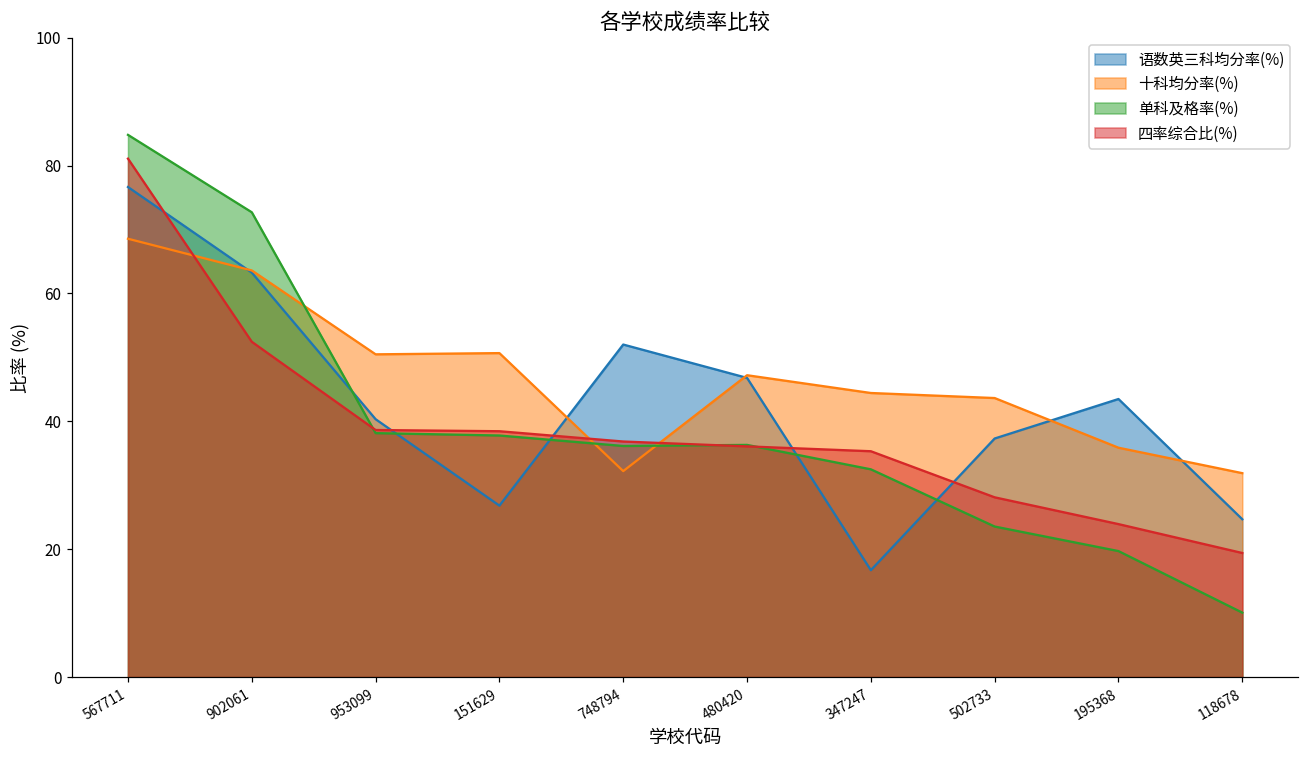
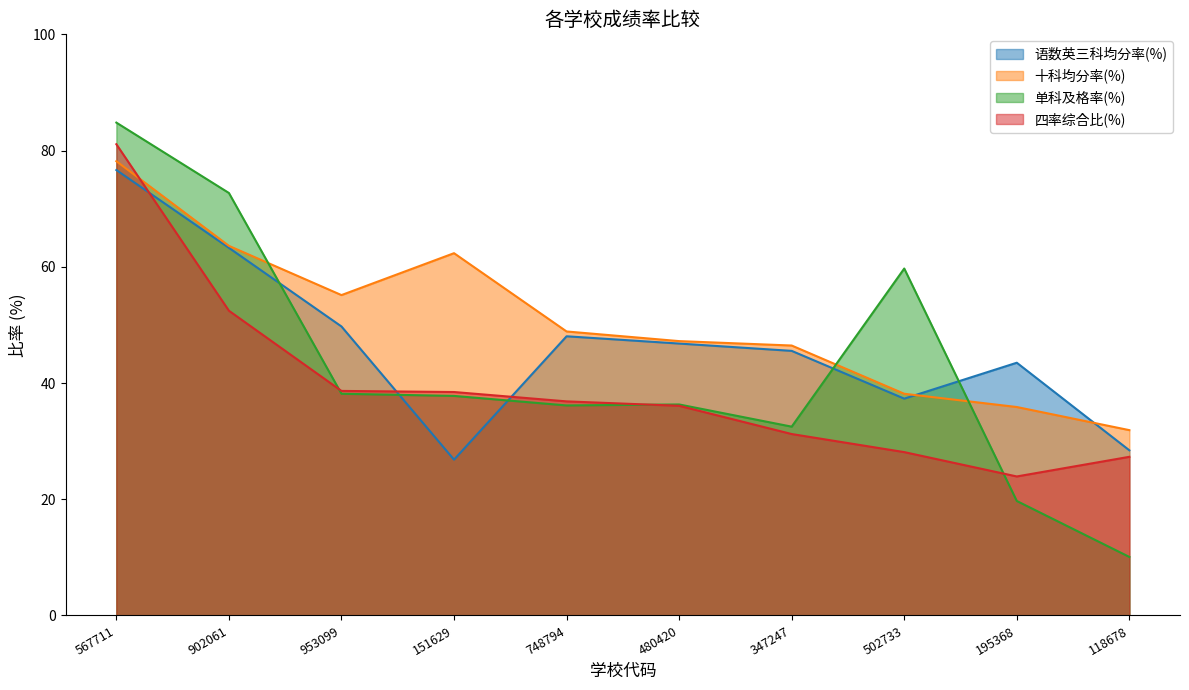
  {
    "语数英三科均分率(%)": {
      "567711": 77,
-     "953099": 40,
+     "953099": 50,
      "151629": 27,
-     "748794": 52,
-     "347247": 17,
+     "748794": 48,
+     "347247": 46,
      "502733": 37,
      "195368": 43,
-     "118678": 25
+     "118678": 28
    },
    "十科均分率(%)": {
-     "567711": 69,
-     "953099": 50,
-     "151629": 51,
-     "748794": 32,
-     "347247": 44,
-     "502733": 44,
+     "567711": 78,
+     "953099": 55,
+     "151629": 62,
+     "748794": 49,
+     "347247": 46,
+     "502733": 38,
      "195368": 36,
      "118678": 32
    },
    "单科及格率(%)": {
      "567711": 85,
      "902061": 73,
      "953099": 38,
      "151629": 38,
      "748794": 36,
      "347247": 32,
-     "502733": 24,
+     "502733": 60,
      "195368": 20,
      "118678": 10
    },
    "四率综合比(%)": {
      "567711": 81,
      "902061": 52,
      "953099": 39,
      "151629": 38,
      "748794": 37,
-     "347247": 35,
+     "347247": 31,
      "502733": 28,
      "195368": 24,
-     "118678": 19
+     "118678": 27
    }
  }
